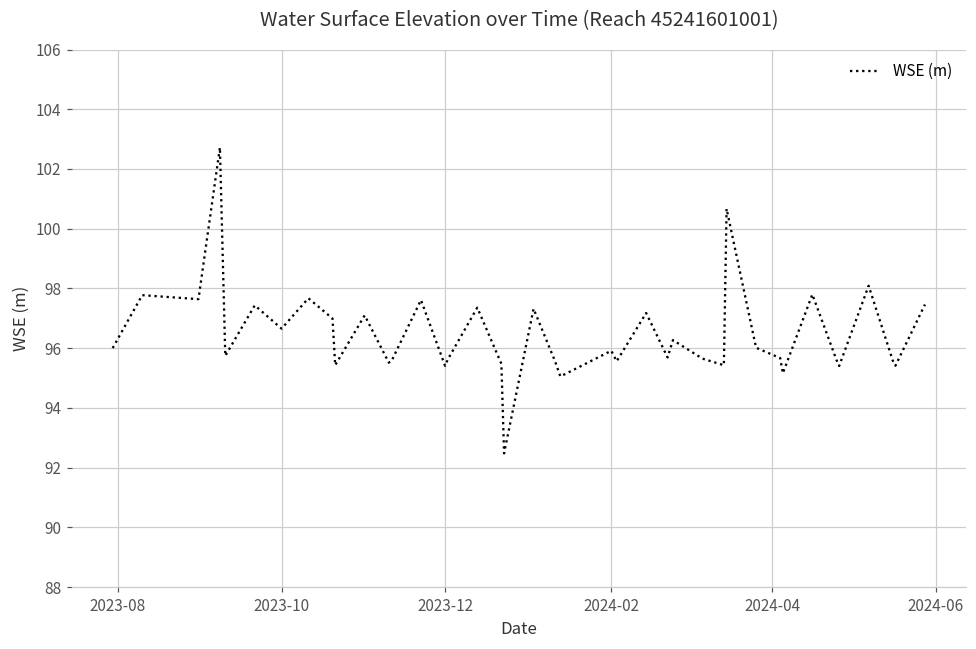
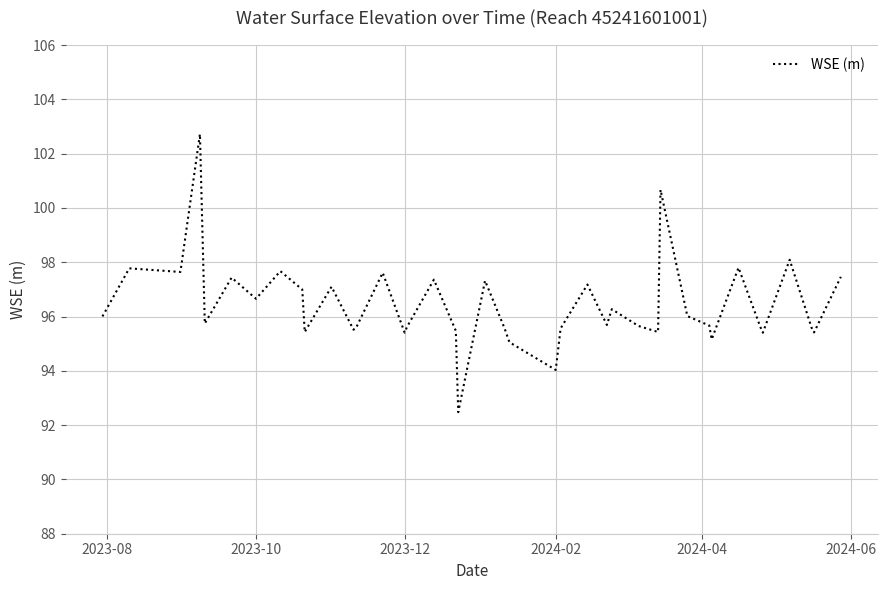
  {
    "2023-10": 96.7,
    "2023-12": 95.4,
-   "2024-02": 95.9
+   "2024-02": 94.0
  }
